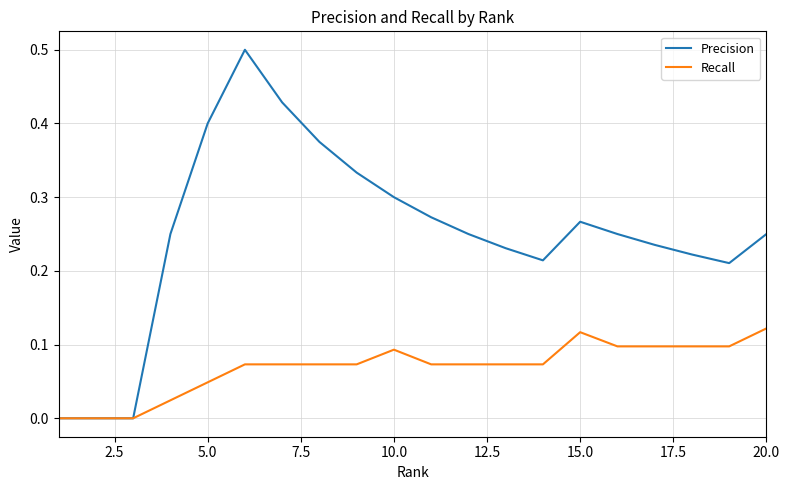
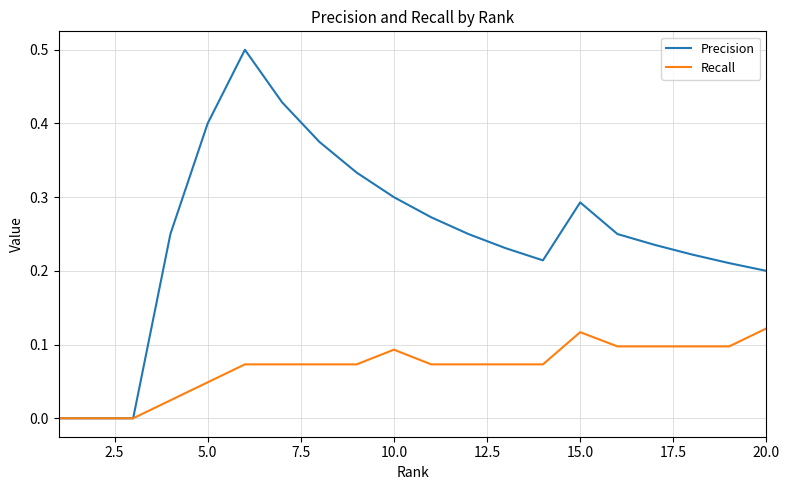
  {
    "Precision": {
      "5.0": 0.40,
      "10.0": 0.30,
-     "15.0": 0.27,
-     "20.0": 0.25
+     "15.0": 0.29,
+     "20.0": 0.20
    },
    "Recall": {
      "5.0": 0.05,
      "10.0": 0.09,
      "15.0": 0.12,
      "20.0": 0.12
    }
  }
